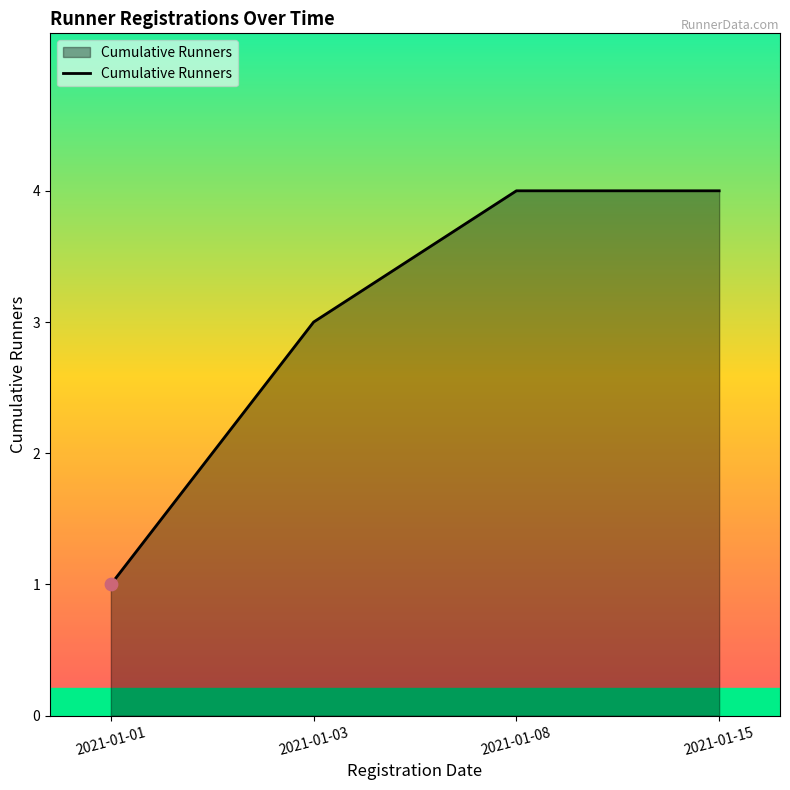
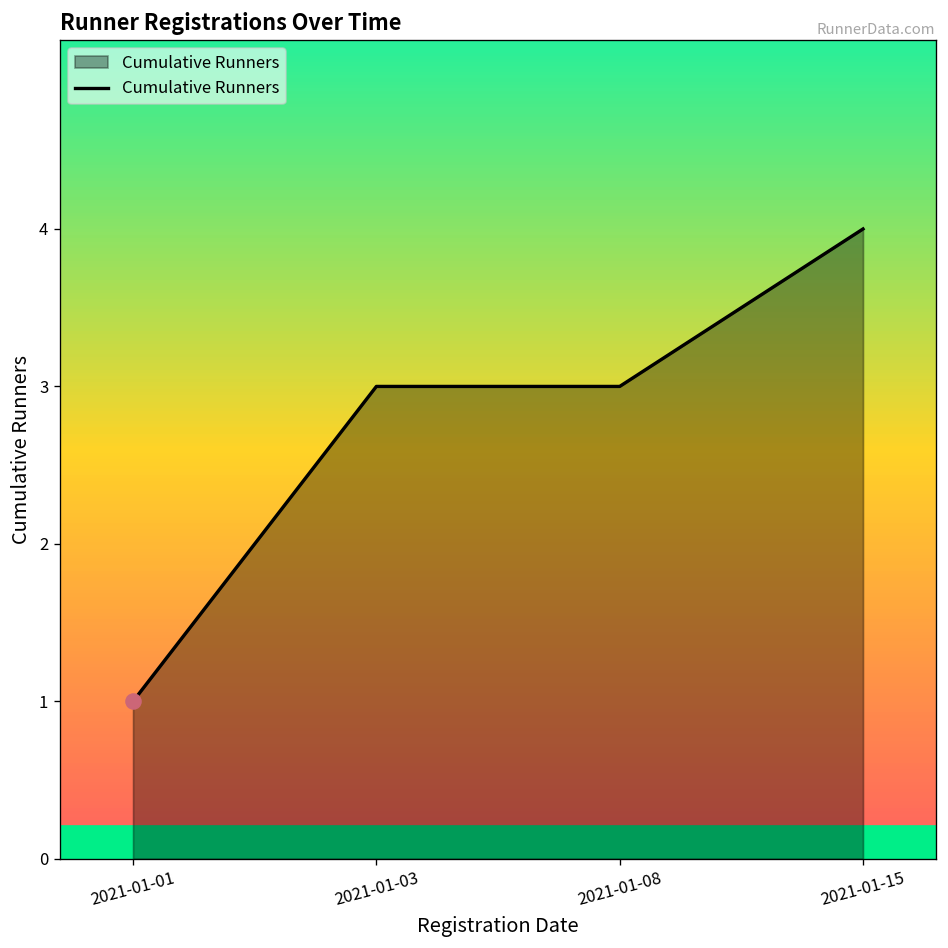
  {
    "Cumulative Runners": {
      "2021-01-03": 3,
-     "2021-01-08": 4,
+     "2021-01-08": 3,
      "2021-01-15": 4
    }
  }
